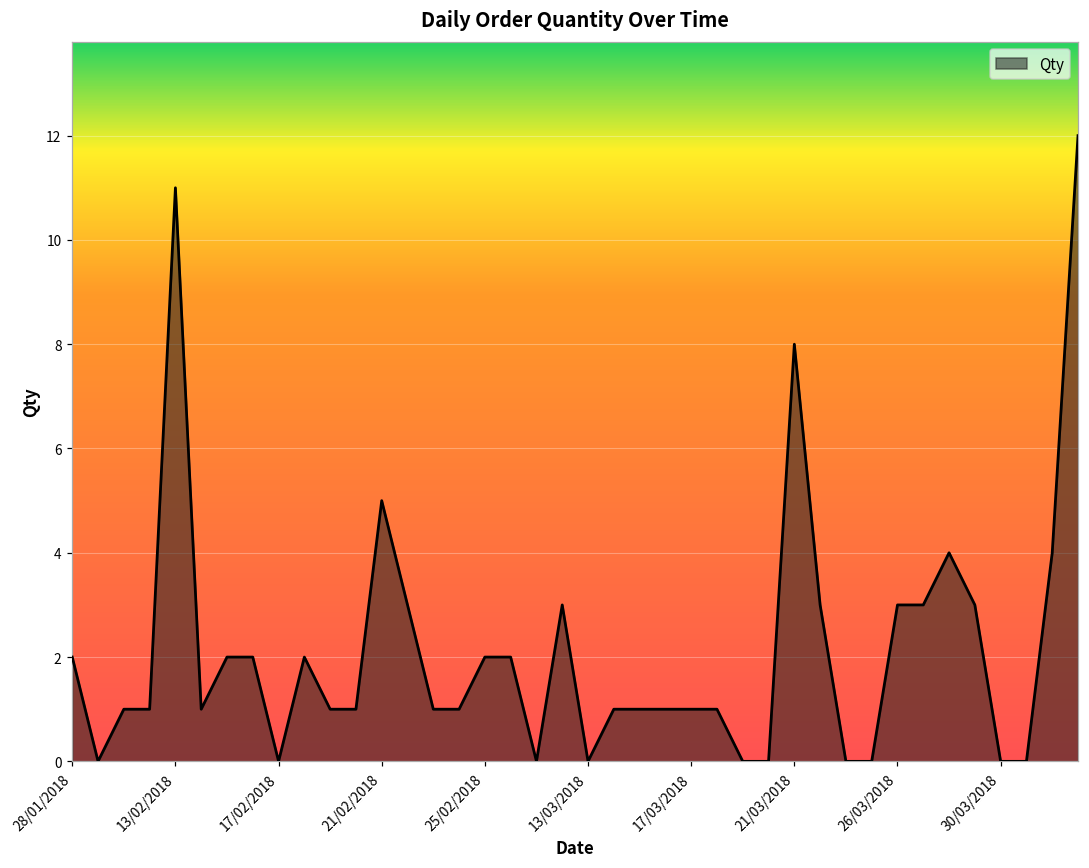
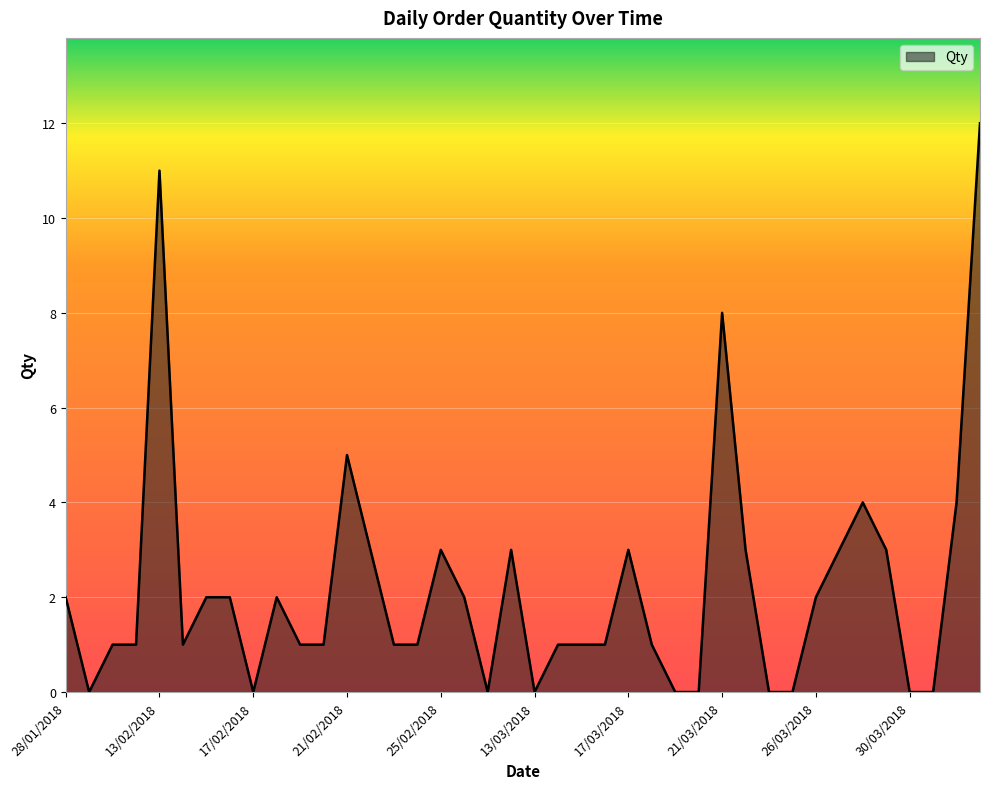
  {
    "28/01/2018": 2,
    "13/02/2018": 11,
    "17/02/2018": 0,
    "21/02/2018": 5,
-   "25/02/2018": 2,
+   "25/02/2018": 3,
    "13/03/2018": 0,
-   "17/03/2018": 1,
+   "17/03/2018": 3,
    "21/03/2018": 8,
-   "26/03/2018": 3,
+   "26/03/2018": 2,
    "30/03/2018": 0
  }
